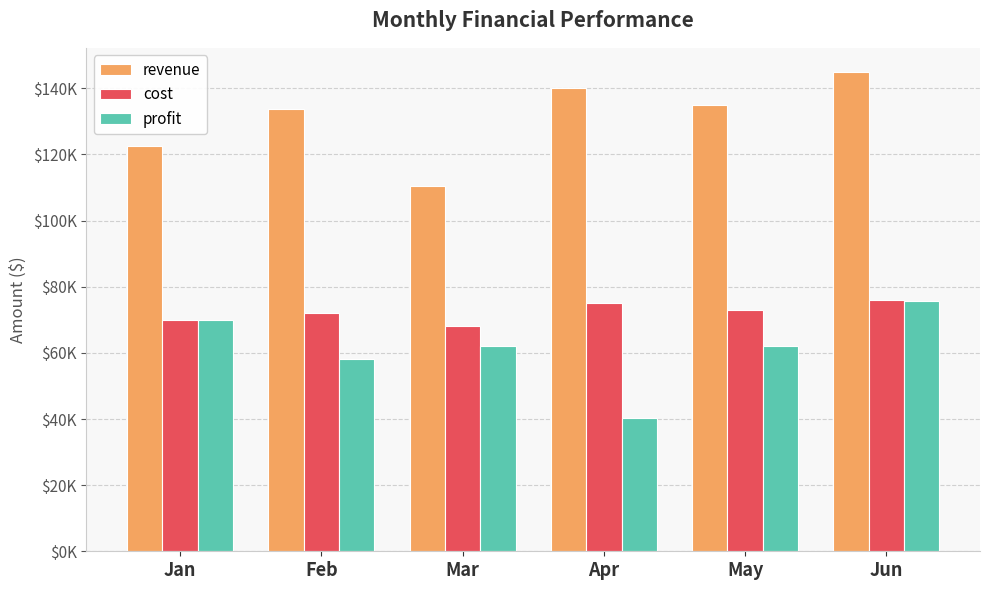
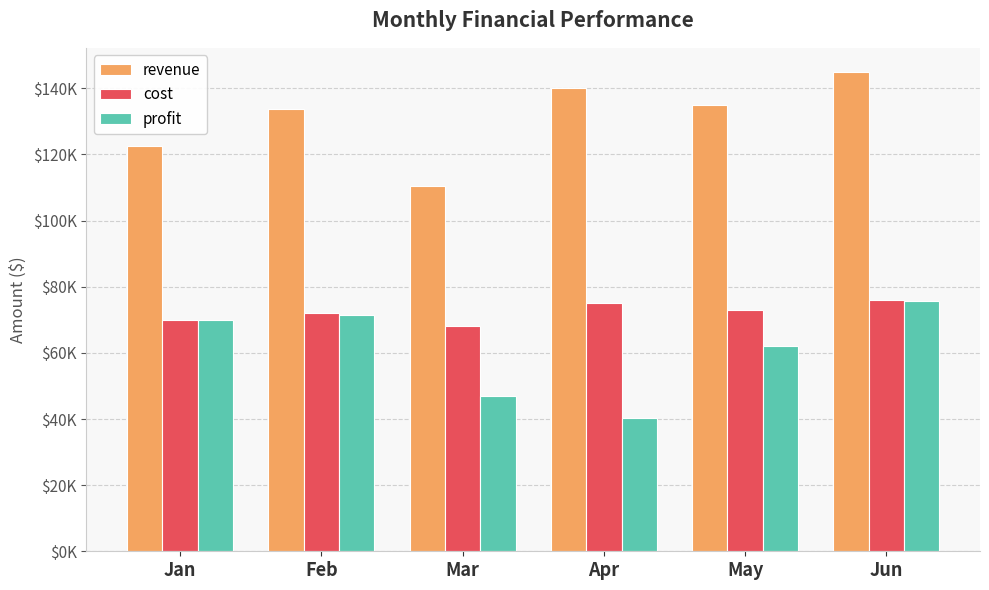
  {
    "revenue": {
      "Jan": "$123000",
      "Feb": "$134000",
      "Mar": "$111000",
      "Apr": "$140000",
      "May": "$135000",
      "Jun": "$145000"
    },
    "cost": {
      "Jan": "$70000",
      "Feb": "$72000",
      "Mar": "$68000",
      "Apr": "$75000",
      "May": "$73000",
      "Jun": "$76000"
    },
    "profit": {
      "Jan": "$70000",
-     "Feb": "$58000",
-     "Mar": "$62000",
+     "Feb": "$72000",
+     "Mar": "$47000",
      "Apr": "$40000",
      "May": "$62000",
      "Jun": "$76000"
    }
  }
